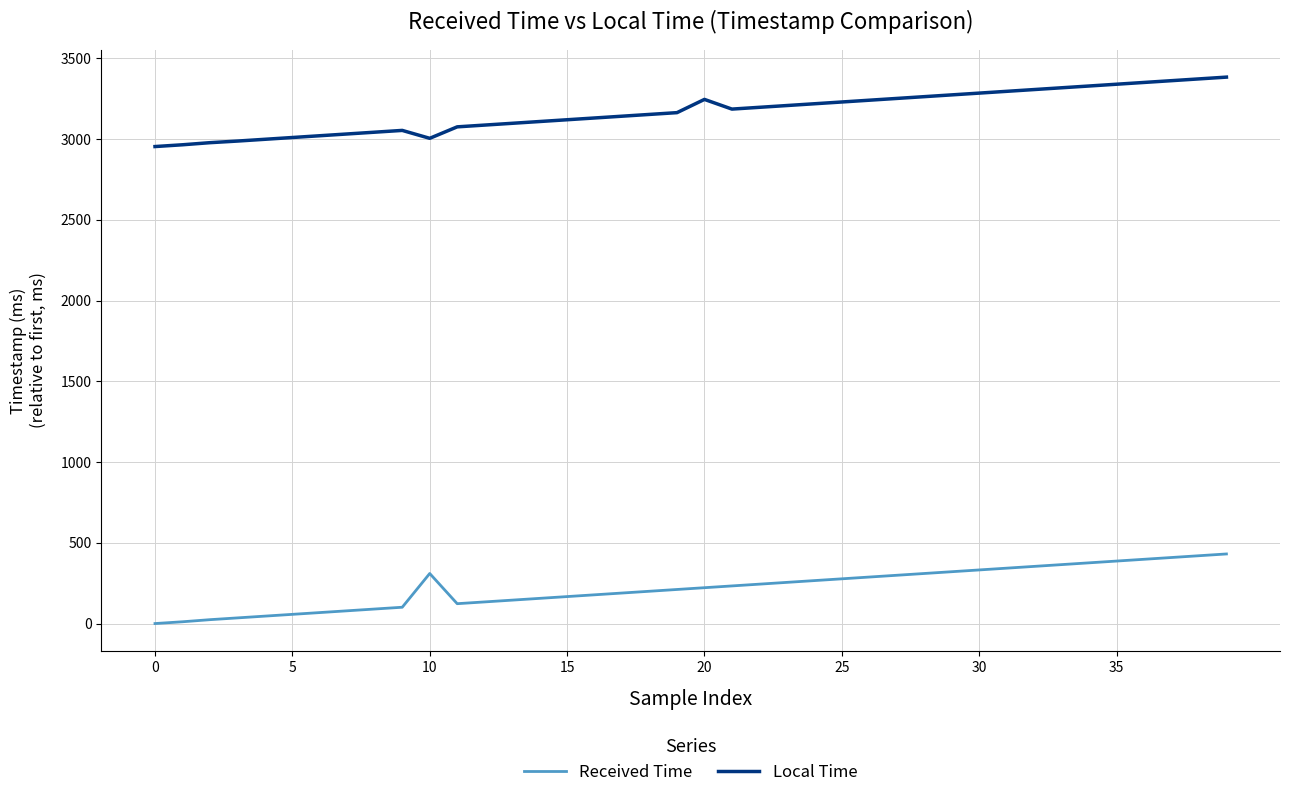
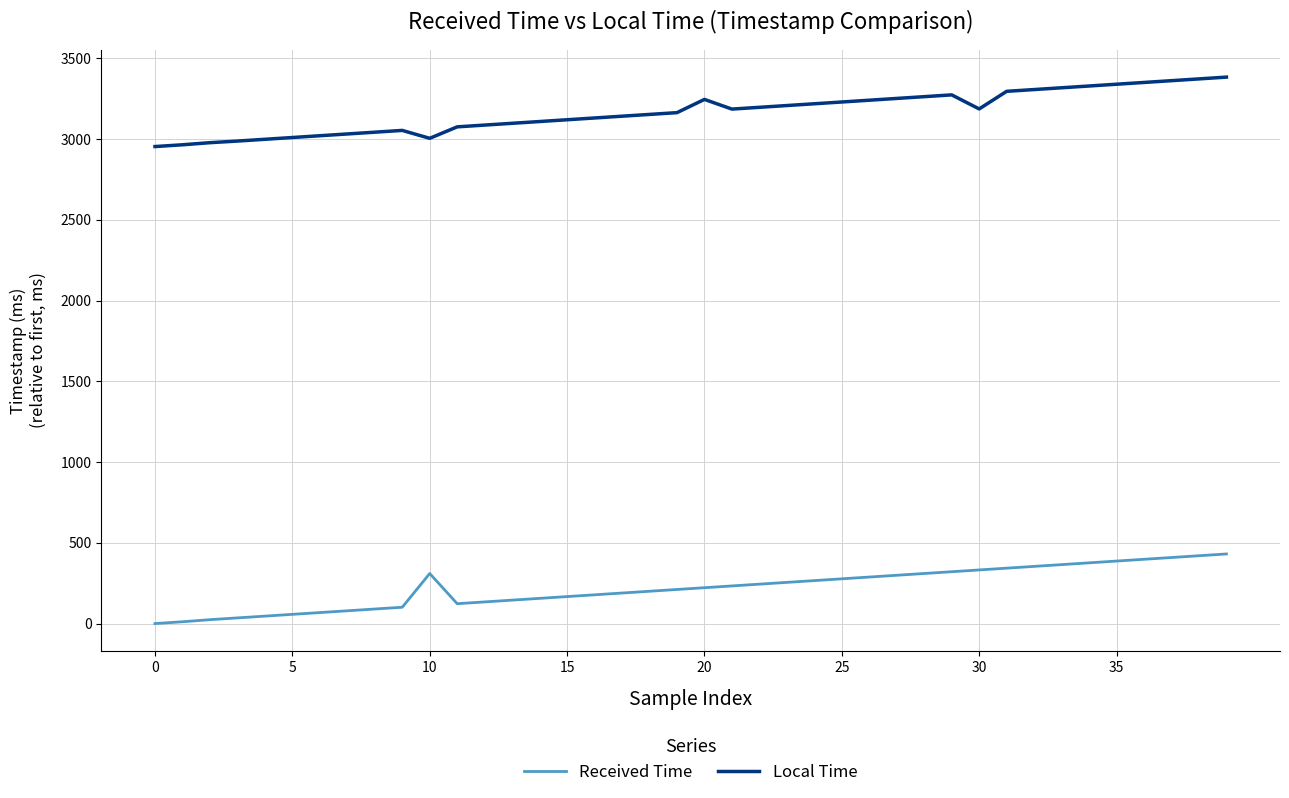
  {
    "Received Time": {
      "0": 0,
      "5": 60,
      "10": 310,
      "15": 170,
      "20": 220,
      "25": 280,
      "30": 330,
      "35": 390
    },
    "Local Time": {
      "0": 2950,
      "5": 3010,
      "10": 3010,
      "15": 3120,
      "20": 3250,
      "25": 3230,
-     "30": 3290,
+     "30": 3190,
      "35": 3340
    }
  }
